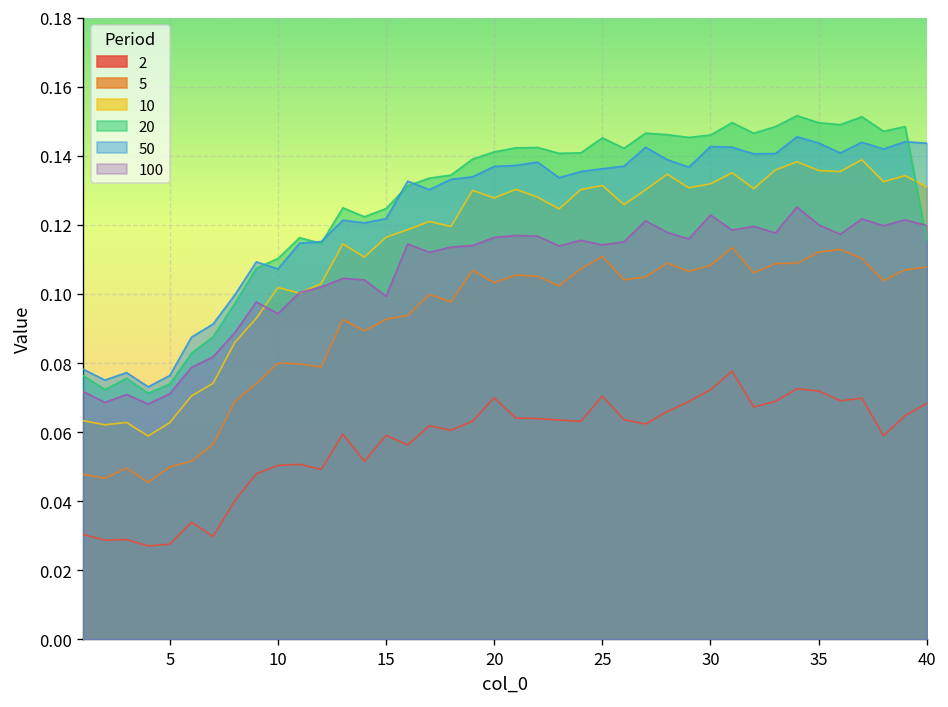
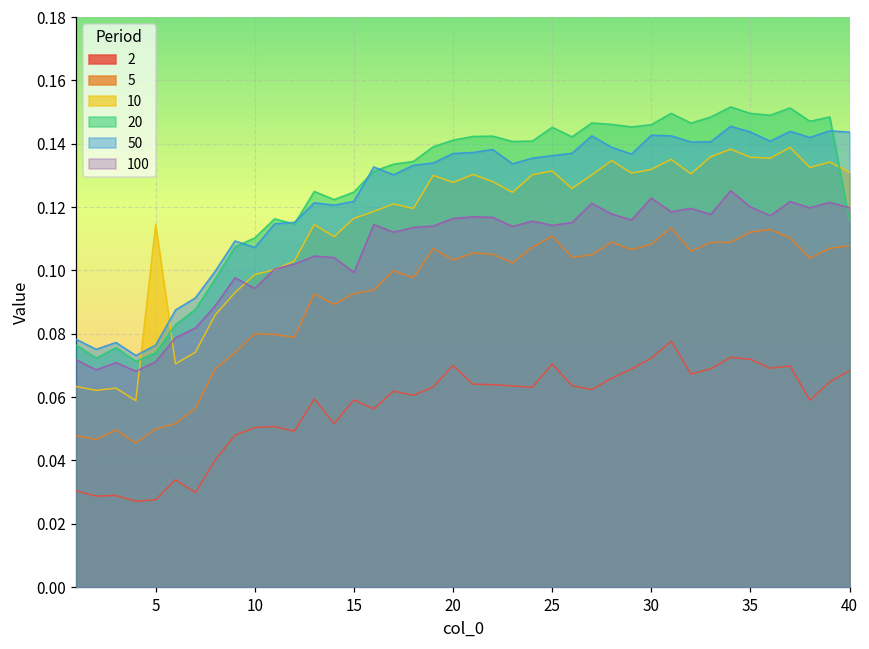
  {
    "10": {
-     "5": 0.063,
-     "10": 0.102,
+     "5": 0.115,
+     "10": 0.099,
      "15": 0.116,
      "20": 0.128,
      "25": 0.131,
      "30": 0.132,
      "35": 0.136,
      "40": 0.131
    },
    "20": {
      "5": 0.074,
      "10": 0.110,
      "15": 0.125,
      "20": 0.141,
      "25": 0.145,
      "30": 0.146,
      "35": 0.150,
      "40": 0.116
    },
    "50": {
      "5": 0.076,
      "10": 0.107,
      "15": 0.122,
      "20": 0.137,
      "25": 0.136,
      "30": 0.143,
      "35": 0.144,
      "40": 0.144
    },
    "100": {
      "5": 0.071,
      "10": 0.094,
      "15": 0.099,
      "20": 0.116,
      "25": 0.114,
      "30": 0.123,
      "35": 0.120,
      "40": 0.120
    }
  }
